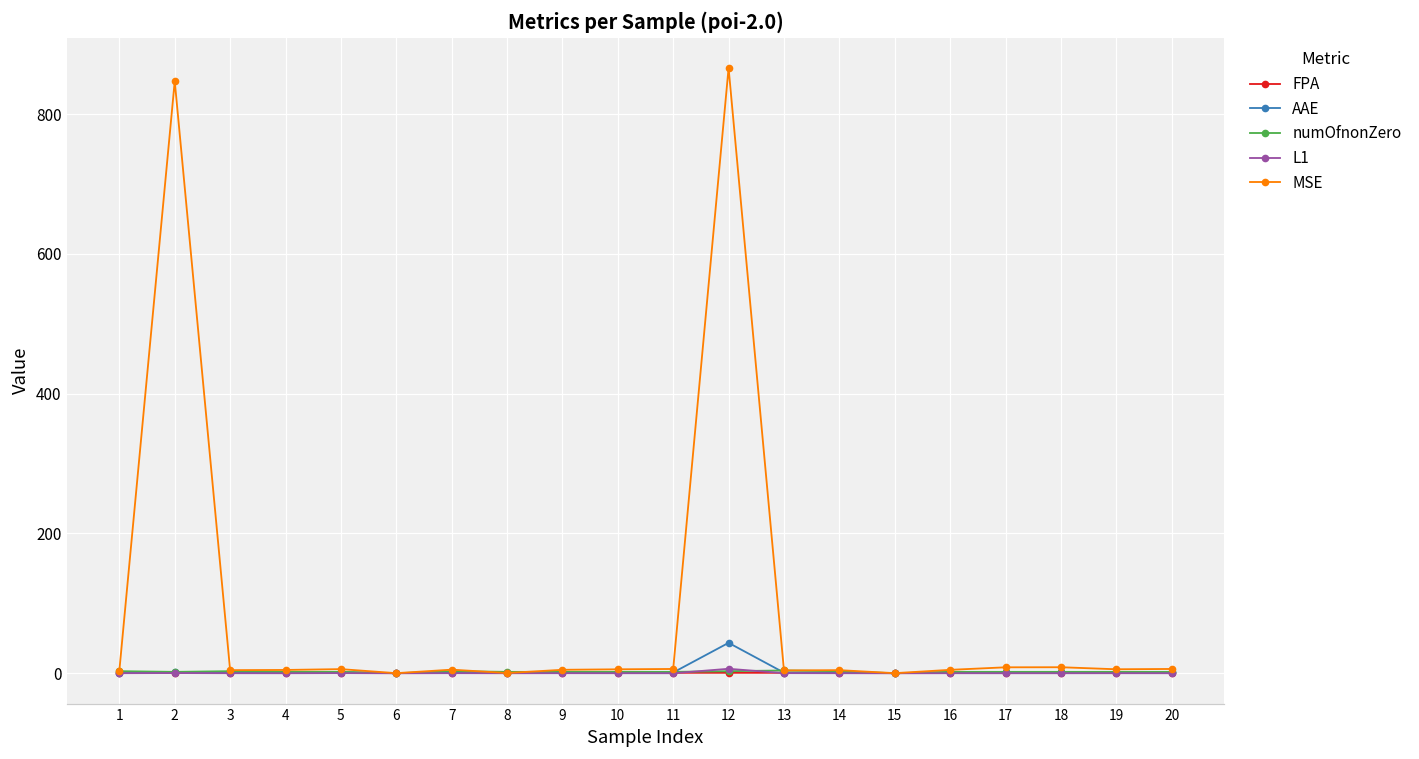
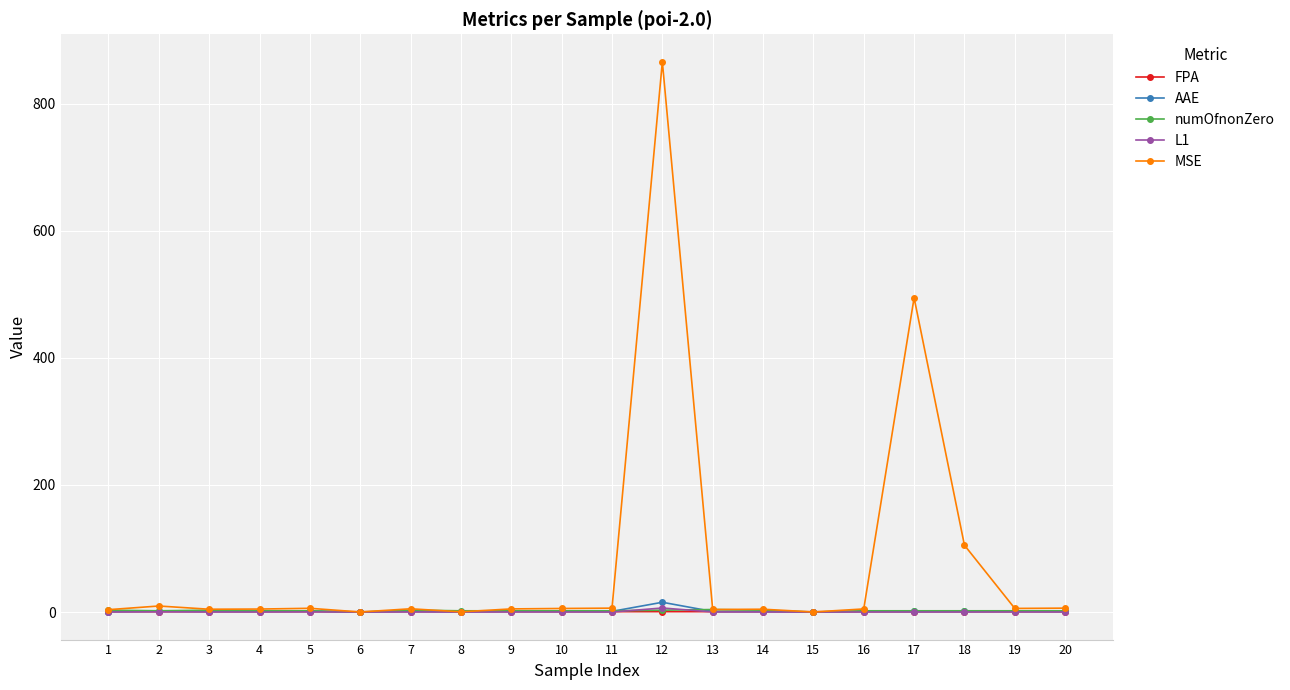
  {
    "AAE": {
-     "12": 40
+     "12": 20
    },
    "MSE": {
-     "2": 850,
+     "2": 10,
      "11": 10,
      "12": 870,
-     "17": 10,
-     "18": 10,
+     "17": 490,
+     "18": 110,
      "20": 10
    }
  }
